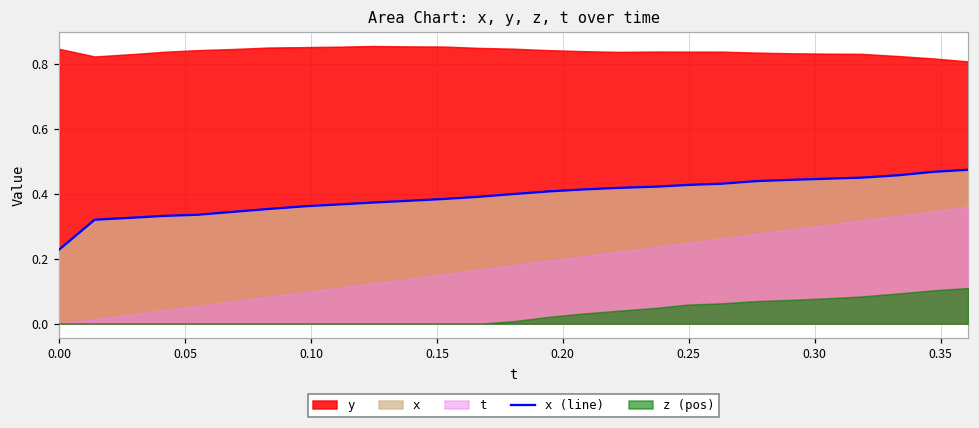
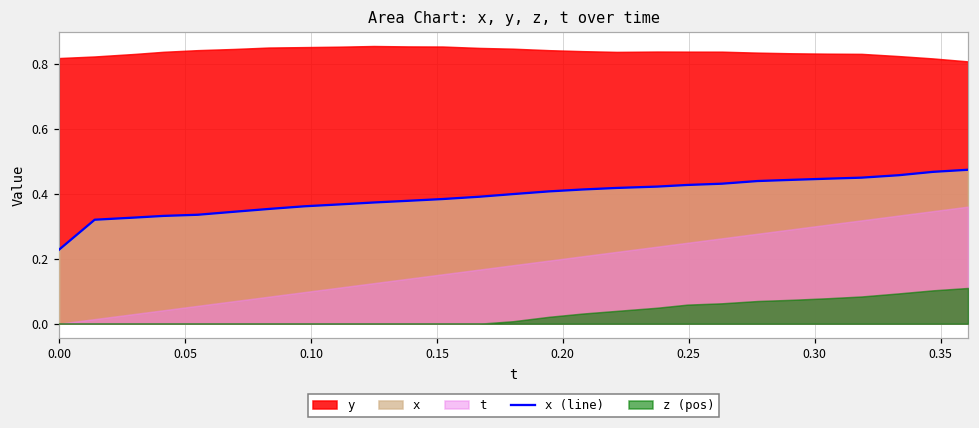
  {
    "y": {
-     "0.00": 0.85
+     "0.00": 0.82
    },
    "x": {
      "0.00": 0.23
    }
  }
